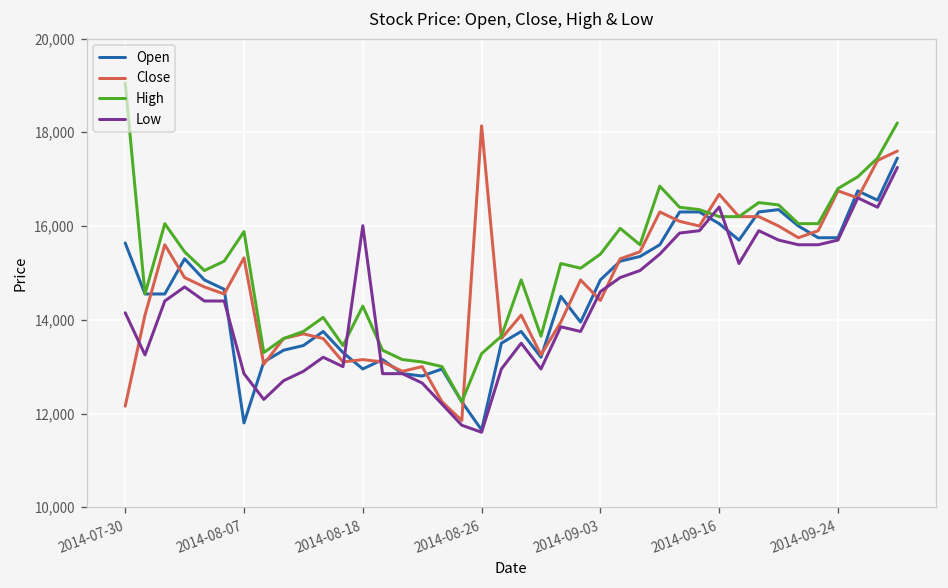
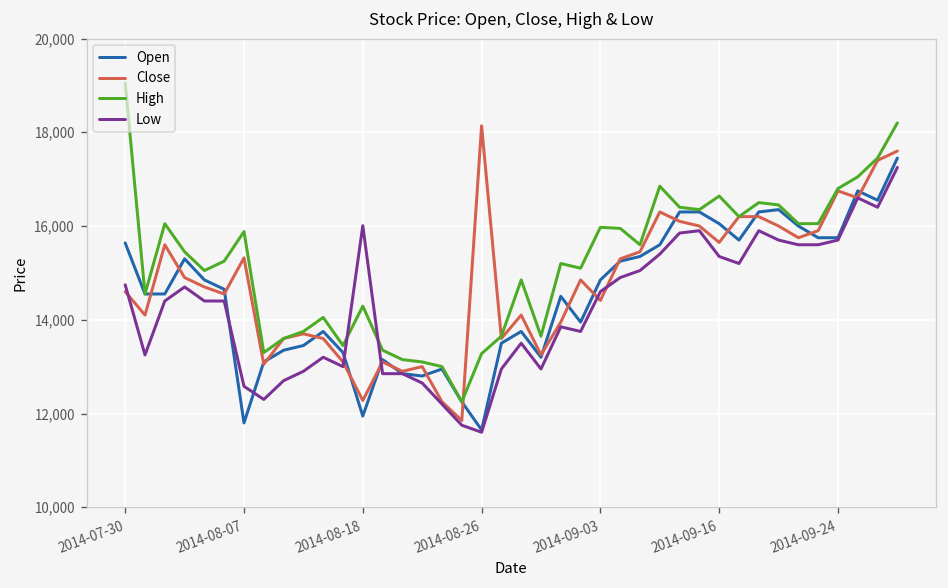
  {
    "Open": {
      "2014-07-30": "15,600",
      "2014-08-07": "11,800",
-     "2014-08-18": "13,000",
+     "2014-08-18": "11,900",
      "2014-09-03": "14,900",
      "2014-09-16": "16,100"
    },
    "Close": {
-     "2014-07-30": "12,200",
+     "2014-07-30": "14,600",
      "2014-08-07": "15,300",
-     "2014-08-18": "13,200",
+     "2014-08-18": "12,300",
      "2014-08-26": "18,100",
      "2014-09-03": "14,400",
-     "2014-09-16": "16,700"
+     "2014-09-16": "15,700"
    },
    "High": {
      "2014-08-07": "15,900",
      "2014-08-18": "14,300",
      "2014-08-26": "13,300",
-     "2014-09-03": "15,400",
-     "2014-09-16": "16,200"
+     "2014-09-03": "16,000",
+     "2014-09-16": "16,600"
    },
    "Low": {
-     "2014-07-30": "14,200",
-     "2014-08-07": "12,900",
+     "2014-07-30": "14,700",
+     "2014-08-07": "12,600",
      "2014-08-18": "16,000",
      "2014-09-03": "14,600",
-     "2014-09-16": "16,400"
+     "2014-09-16": "15,400"
    }
  }
